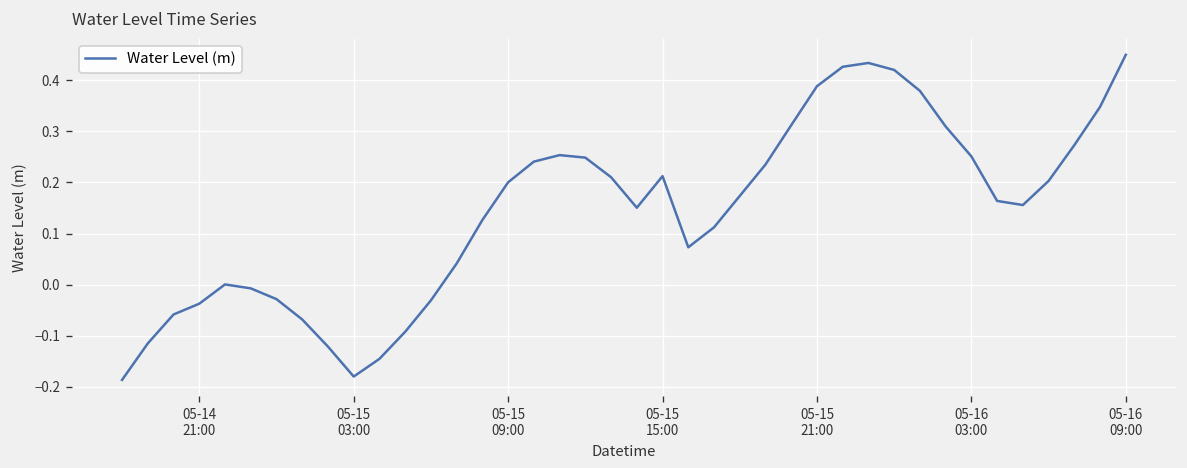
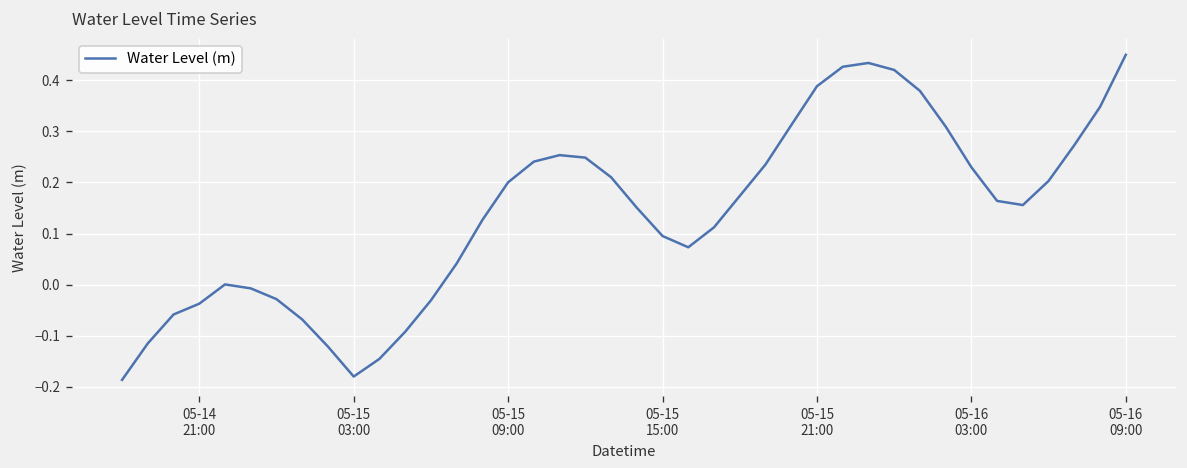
  {
    "05-14 21:00": -0.04,
    "05-15 03:00": -0.18,
    "05-15 09:00": 0.20,
-   "05-15 15:00": 0.21,
+   "05-15 15:00": 0.10,
    "05-15 21:00": 0.39,
-   "05-16 03:00": 0.25,
+   "05-16 03:00": 0.23,
    "05-16 09:00": 0.45
  }
